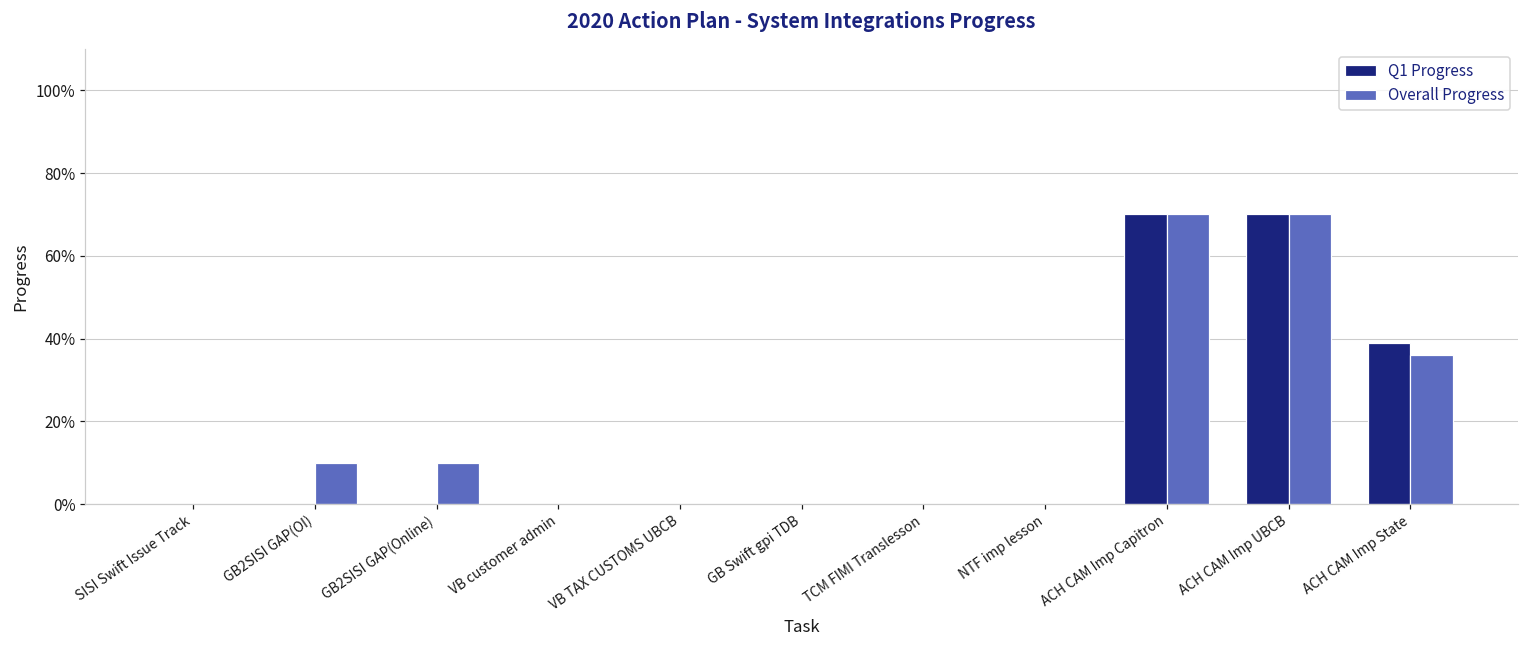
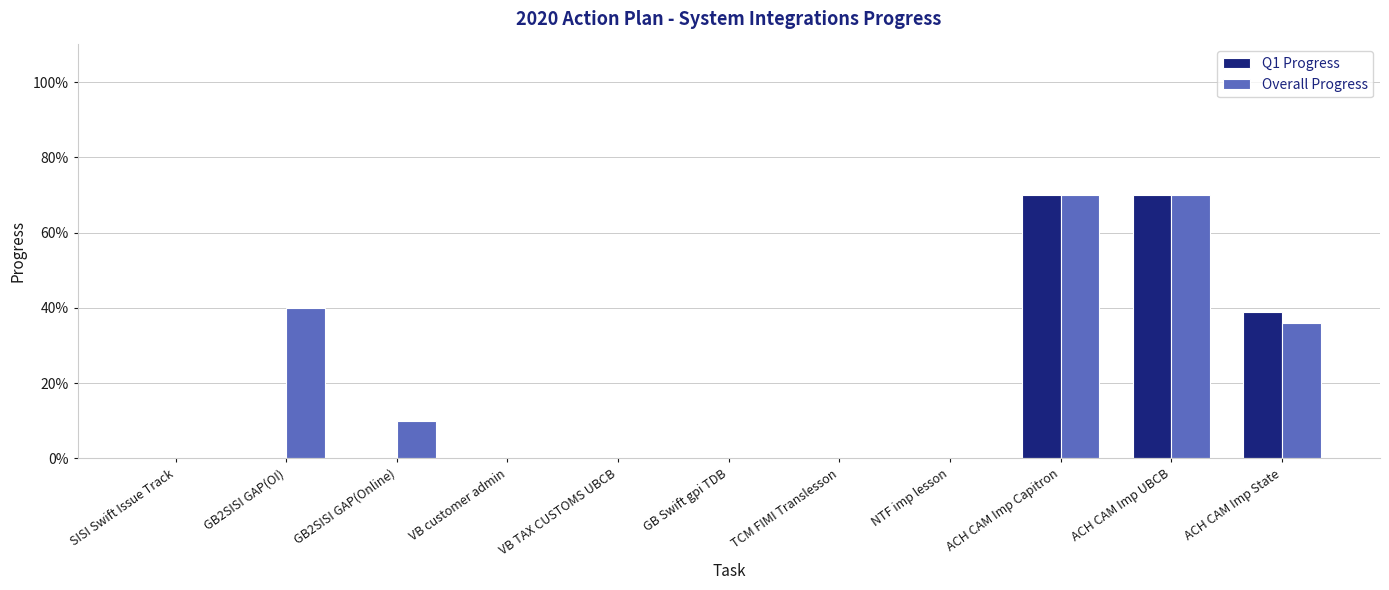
  {
    "Q1 Progress": {
      "SISI Swift Issue Track": "0%",
      "GB2SISI GAP(OI)": "0%",
      "GB2SISI GAP(Online)": "0%",
      "VB customer admin": "0%",
      "VB TAX CUSTOMS UBCB": "0%",
      "GB Swift gpi TDB": "0%",
      "TCM FIMI Translesson": "0%",
      "NTF imp lesson": "0%",
      "ACH CAM Imp Capitron": "70%",
      "ACH CAM Imp UBCB": "70%",
      "ACH CAM Imp State": "39%"
    },
    "Overall Progress": {
      "SISI Swift Issue Track": "0%",
-     "GB2SISI GAP(OI)": "10%",
+     "GB2SISI GAP(OI)": "40%",
      "GB2SISI GAP(Online)": "10%",
      "VB customer admin": "0%",
      "VB TAX CUSTOMS UBCB": "0%",
      "GB Swift gpi TDB": "0%",
      "TCM FIMI Translesson": "0%",
      "NTF imp lesson": "0%",
      "ACH CAM Imp Capitron": "70%",
      "ACH CAM Imp UBCB": "70%",
      "ACH CAM Imp State": "36%"
    }
  }
